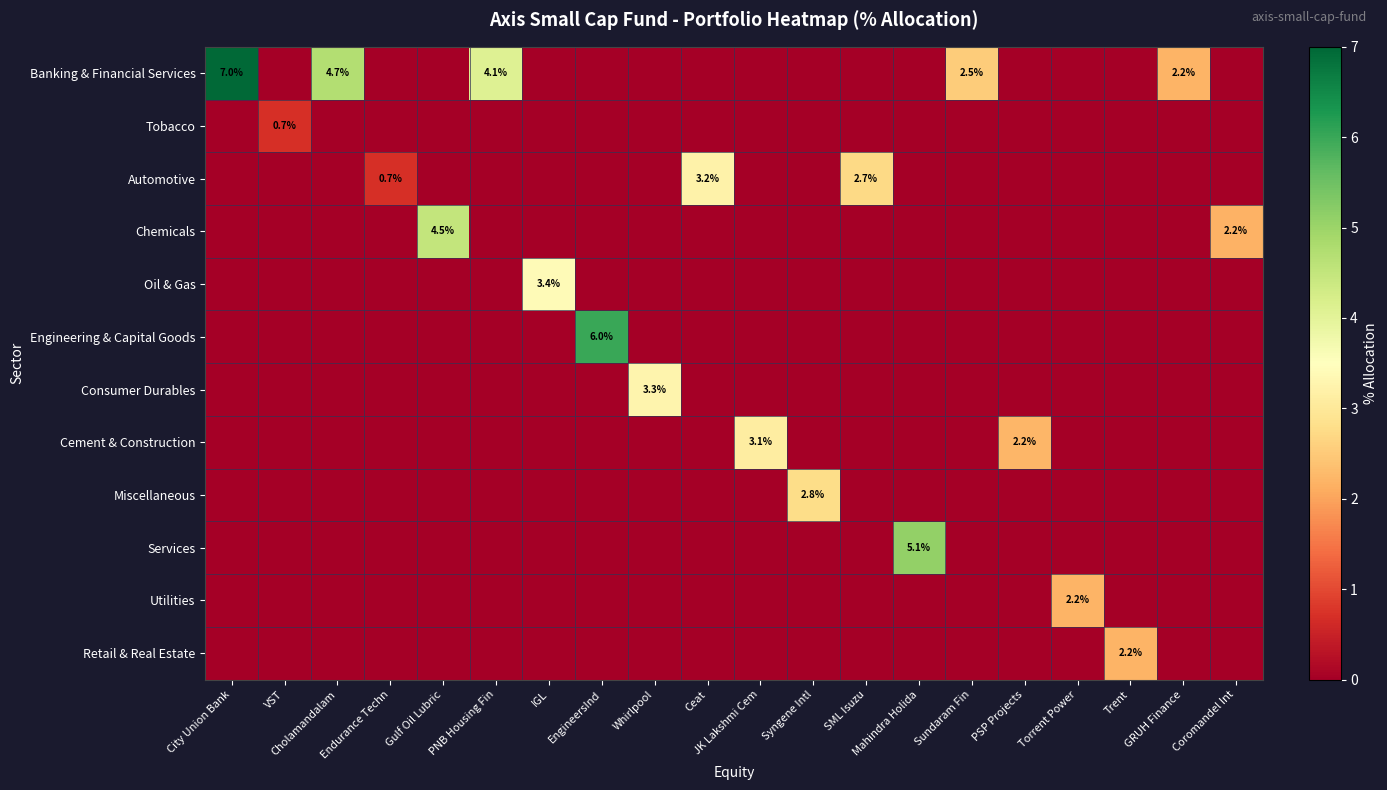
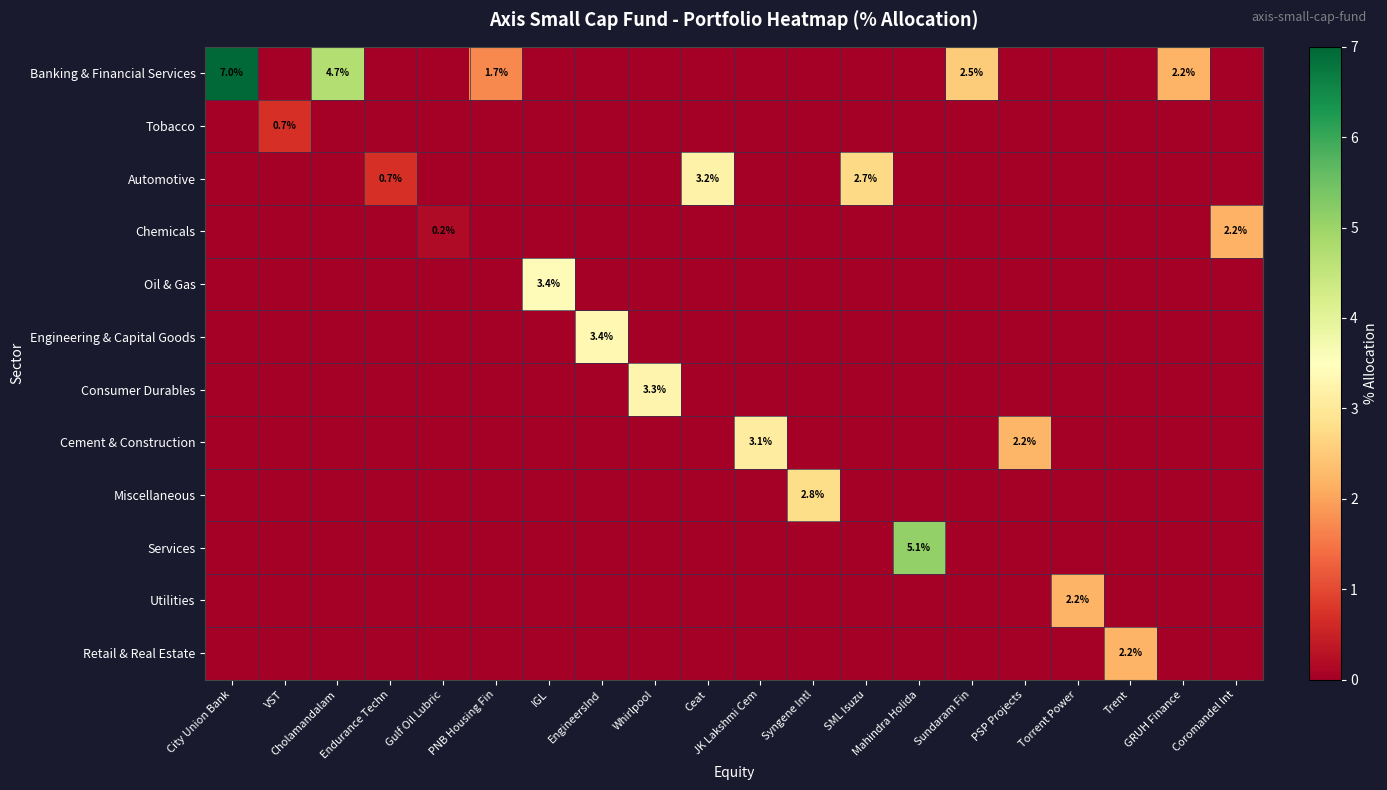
  {
    "Banking & Financial Services": {
      "City Union Bank": "7.0%",
      "Cholamandalam": "4.7%",
-     "PNB Housing Fin": "4.1%",
+     "PNB Housing Fin": "1.7%",
      "Sundaram Fin": "2.5%",
      "GRUH Finance": "2.2%"
    },
    "Tobacco": {
      "VST": "0.7%"
    },
    "Automotive": {
      "Endurance Techn": "0.7%",
      "Ceat": "3.2%",
      "SML Isuzu": "2.7%"
    },
    "Chemicals": {
-     "Gulf Oil Lubric": "4.5%",
+     "Gulf Oil Lubric": "0.2%",
      "Coromandel Int": "2.2%"
    },
    "Oil & Gas": {
      "IGL": "3.4%"
    },
    "Engineering & Capital Goods": {
-     "EngineersInd": "6.0%"
+     "EngineersInd": "3.4%"
    },
    "Consumer Durables": {
      "Whirlpool": "3.3%"
    },
    "Cement & Construction": {
      "JK Lakshmi Cem": "3.1%",
      "PSP Projects": "2.2%"
    },
    "Miscellaneous": {
      "Syngene Intl": "2.8%"
    },
    "Services": {
      "Mahindra Holida": "5.1%"
    },
    "Utilities": {
      "Torrent Power": "2.2%"
    },
    "Retail & Real Estate": {
      "Trent": "2.2%"
    }
  }
